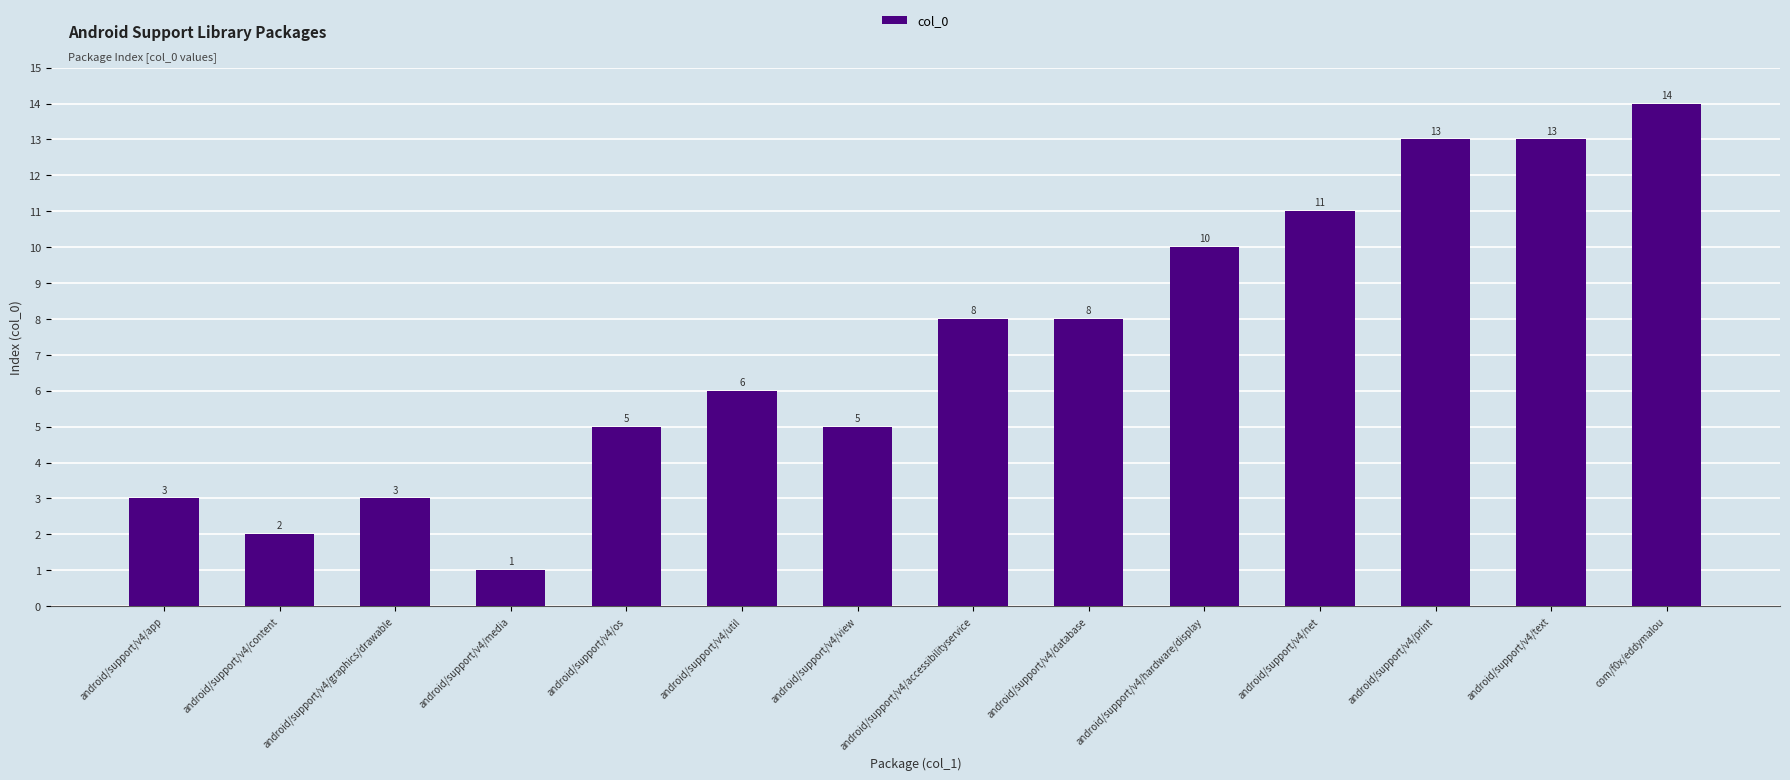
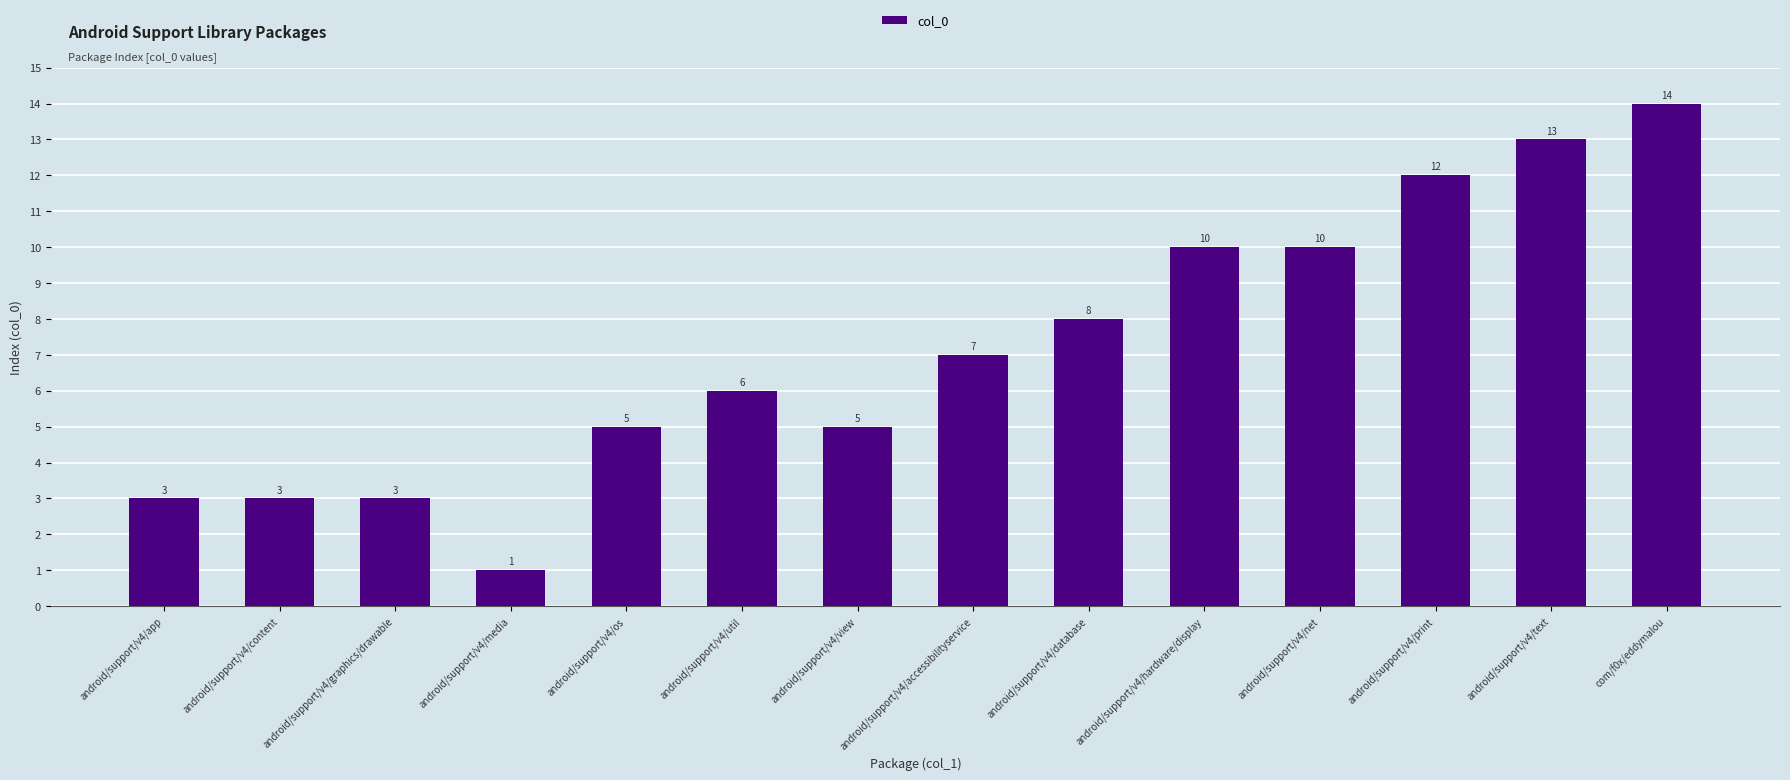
  {
    "android/support/v4/app": 3,
-   "android/support/v4/content": 2,
+   "android/support/v4/content": 3,
    "android/support/v4/graphics/drawable": 3,
    "android/support/v4/media": 1,
    "android/support/v4/os": 5,
    "android/support/v4/util": 6,
    "android/support/v4/view": 5,
-   "android/support/v4/accessibilityservice": 8,
+   "android/support/v4/accessibilityservice": 7,
    "android/support/v4/database": 8,
    "android/support/v4/hardware/display": 10,
-   "android/support/v4/net": 11,
-   "android/support/v4/print": 13,
+   "android/support/v4/net": 10,
+   "android/support/v4/print": 12,
    "android/support/v4/text": 13,
    "com/f0x/eddymalou": 14
  }
